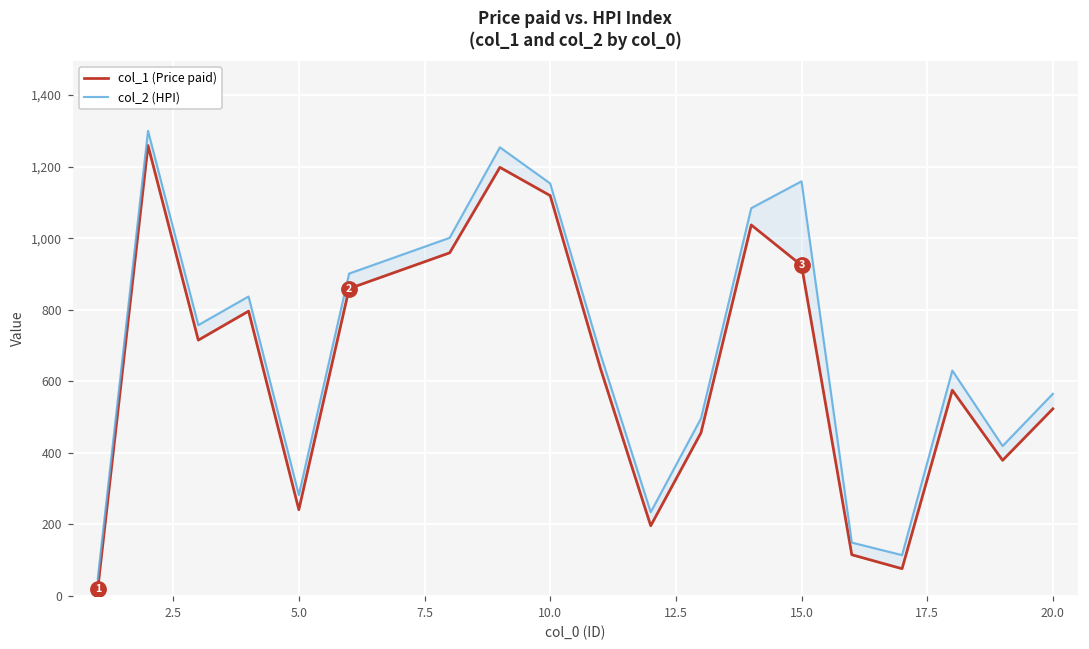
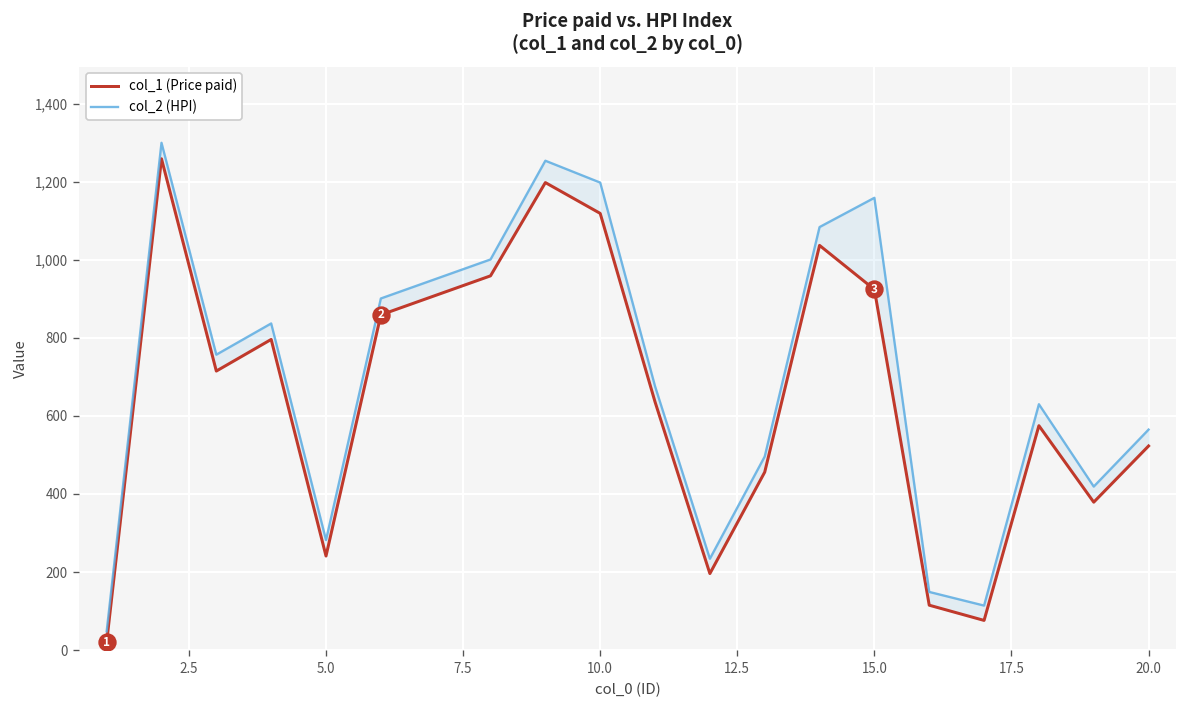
  {
    "col_2 (HPI)": {
      "5.0": "280",
-     "10.0": "1,150",
+     "10.0": "1,200",
      "15.0": "1,160",
      "20.0": "570"
    }
  }
